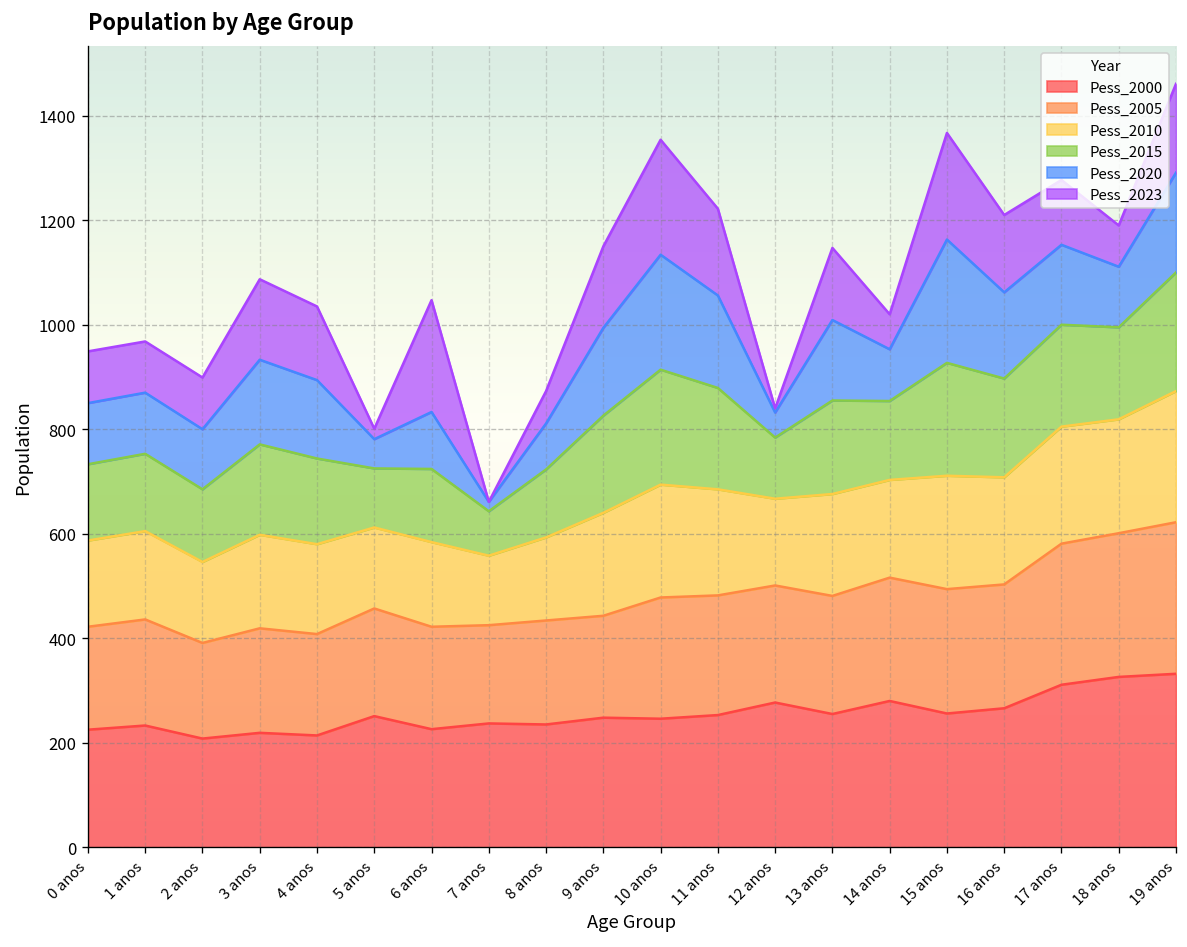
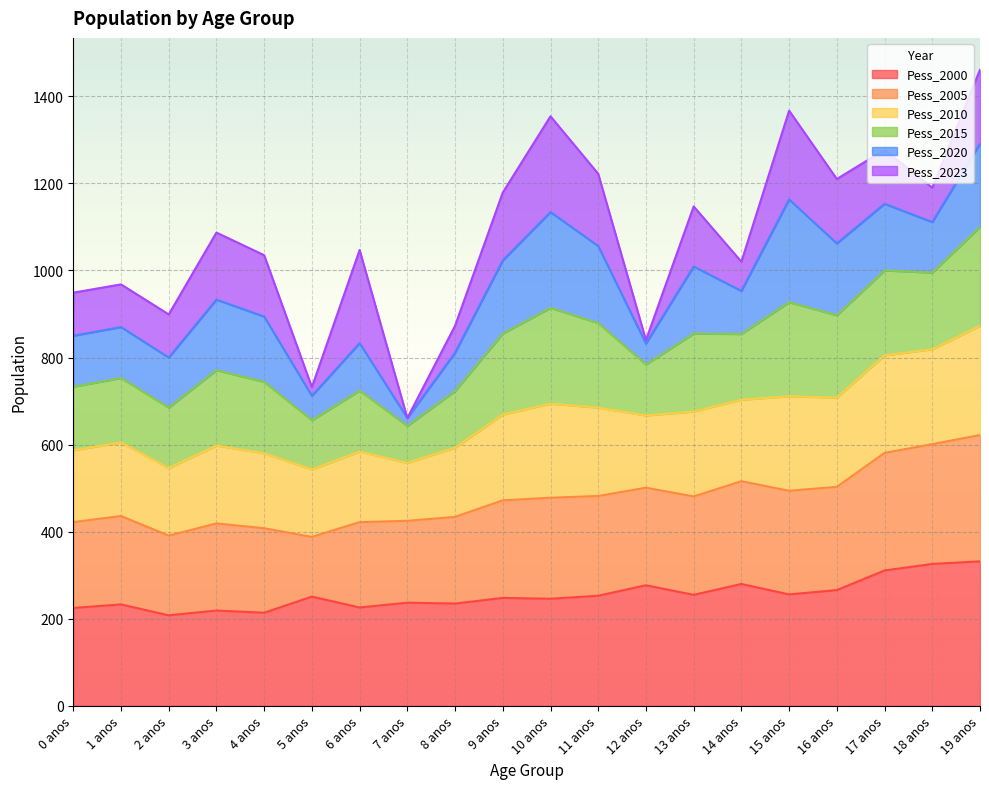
  {
    "Pess_2000": {
      "0 anos": 230,
      "1 anos": 230,
      "2 anos": 210,
      "3 anos": 220,
      "4 anos": 210,
      "5 anos": 250,
      "6 anos": 230,
      "7 anos": 240,
      "8 anos": 240,
      "9 anos": 250,
      "10 anos": 250,
      "11 anos": 250,
      "12 anos": 280,
      "13 anos": 260,
      "14 anos": 280,
      "15 anos": 260,
      "16 anos": 270,
      "17 anos": 310,
      "18 anos": 330,
      "19 anos": 330
    },
    "Pess_2005": {
      "0 anos": 200,
      "1 anos": 200,
      "2 anos": 180,
      "3 anos": 200,
      "4 anos": 190,
-     "5 anos": 210,
+     "5 anos": 140,
      "6 anos": 200,
      "7 anos": 190,
      "8 anos": 200,
-     "9 anos": 200,
+     "9 anos": 220,
      "10 anos": 230,
      "11 anos": 230,
      "12 anos": 220,
      "13 anos": 230,
      "14 anos": 240,
      "15 anos": 240,
      "16 anos": 240,
      "17 anos": 270,
      "18 anos": 280,
      "19 anos": 290
    },
    "Pess_2010": {
      "0 anos": 170,
      "1 anos": 170,
      "2 anos": 160,
      "3 anos": 180,
      "4 anos": 170,
      "5 anos": 160,
      "6 anos": 160,
      "7 anos": 130,
      "8 anos": 160,
      "9 anos": 200,
      "10 anos": 220,
      "11 anos": 200,
      "12 anos": 170,
      "13 anos": 200,
      "14 anos": 190,
      "15 anos": 220,
      "16 anos": 210,
      "17 anos": 220,
      "18 anos": 220,
      "19 anos": 250
    },
    "Pess_2015": {
      "0 anos": 150,
      "1 anos": 150,
      "2 anos": 140,
      "3 anos": 170,
      "4 anos": 160,
      "5 anos": 110,
      "6 anos": 140,
      "7 anos": 90,
      "8 anos": 130,
      "9 anos": 190,
      "10 anos": 220,
      "11 anos": 190,
      "12 anos": 120,
      "13 anos": 180,
      "14 anos": 150,
      "15 anos": 220,
      "16 anos": 190,
      "17 anos": 200,
      "18 anos": 180,
      "19 anos": 230
    },
    "Pess_2020": {
      "0 anos": 120,
      "1 anos": 120,
      "2 anos": 120,
      "3 anos": 160,
      "4 anos": 150,
      "5 anos": 60,
      "6 anos": 110,
      "8 anos": 90,
      "9 anos": 170,
      "10 anos": 220,
      "11 anos": 180,
      "12 anos": 50,
      "13 anos": 150,
      "14 anos": 100,
      "15 anos": 240,
      "16 anos": 170,
      "17 anos": 150,
      "18 anos": 120,
      "19 anos": 190
    },
    "Pess_2023": {
      "0 anos": 100,
      "1 anos": 100,
      "2 anos": 100,
      "3 anos": 150,
      "4 anos": 140,
      "5 anos": 20,
      "6 anos": 210,
      "8 anos": 60,
      "9 anos": 160,
      "10 anos": 220,
      "11 anos": 170,
      "12 anos": 10,
      "13 anos": 140,
      "14 anos": 70,
      "15 anos": 200,
      "16 anos": 150,
      "18 anos": 80,
      "19 anos": 170
    }
  }
